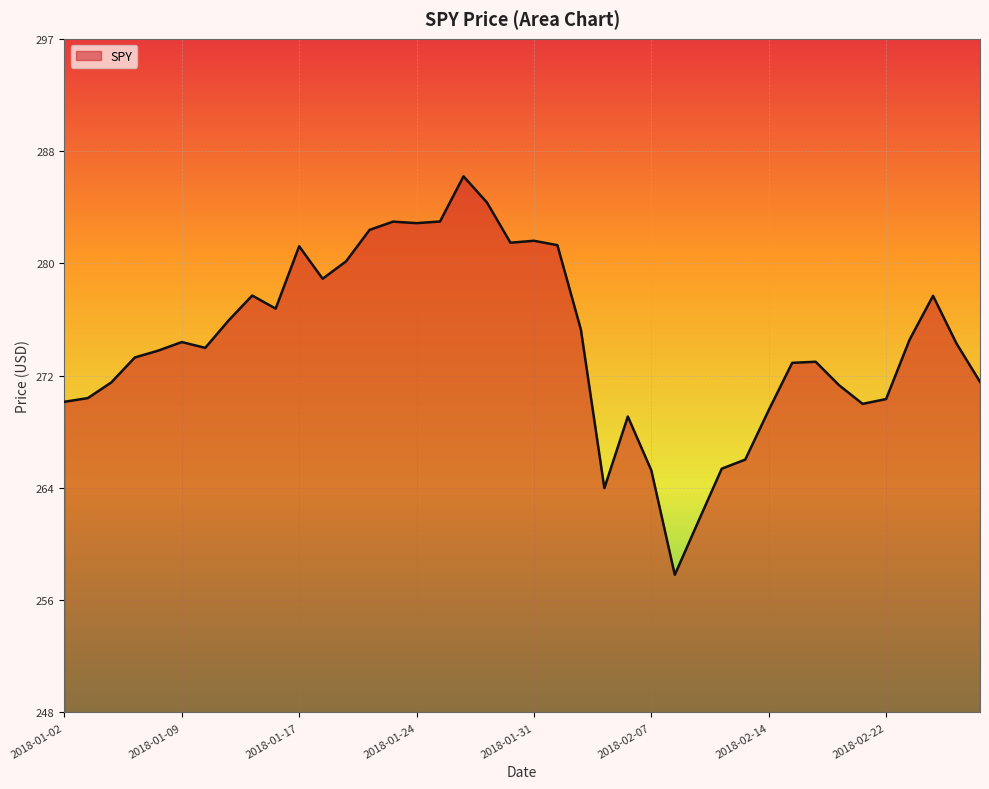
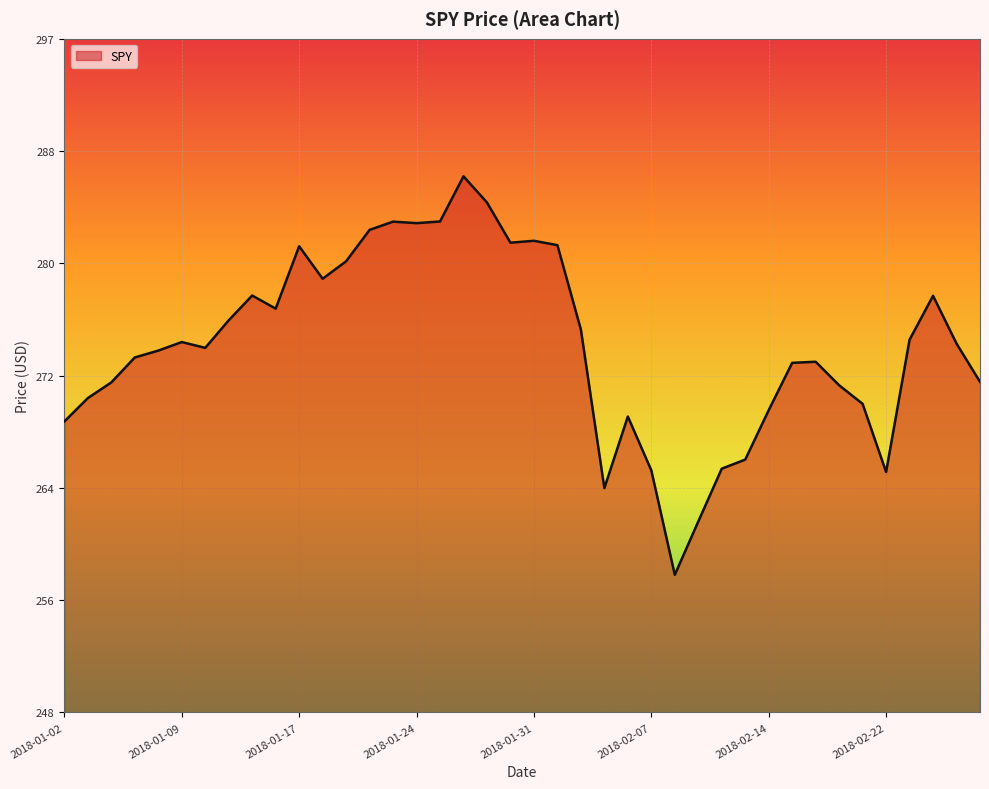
  {
-   "2018-01-02": 270.2,
+   "2018-01-02": 268.8,
    "2018-01-09": 274.5,
    "2018-01-17": 281.5,
    "2018-01-24": 283.2,
    "2018-01-31": 281.9,
    "2018-02-07": 265.2,
    "2018-02-14": 269.6,
-   "2018-02-22": 270.4
+   "2018-02-22": 265.1
  }
